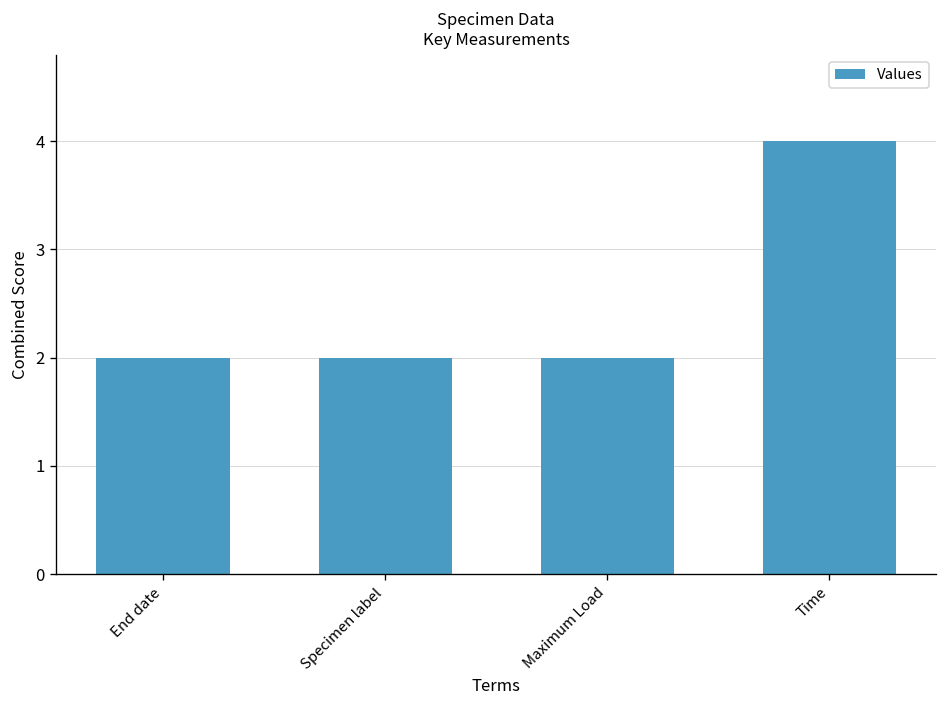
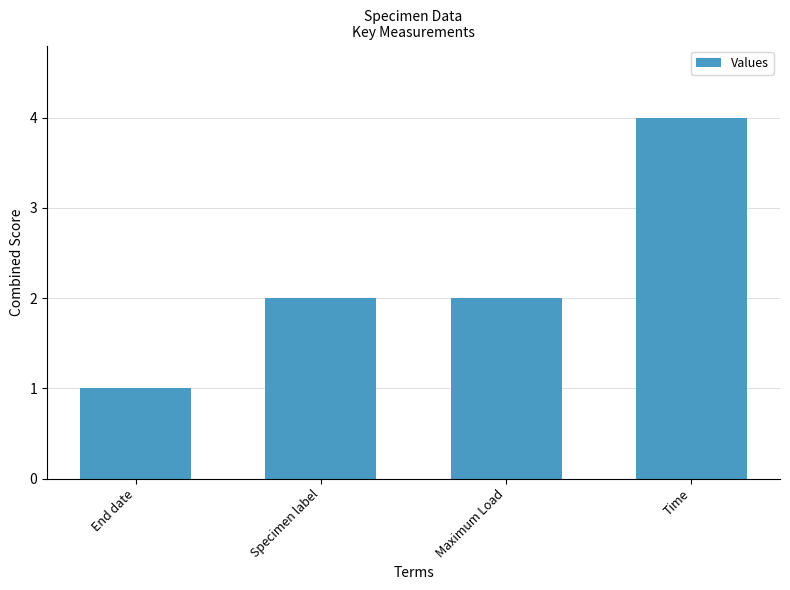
  {
-   "End date": 2,
+   "End date": 1,
    "Specimen label": 2,
    "Maximum Load": 2,
    "Time": 4
  }
